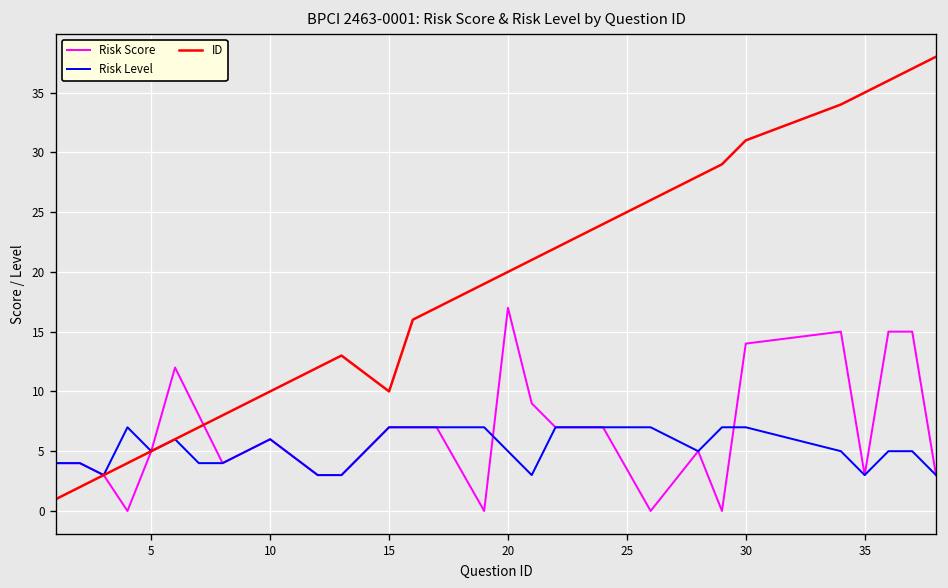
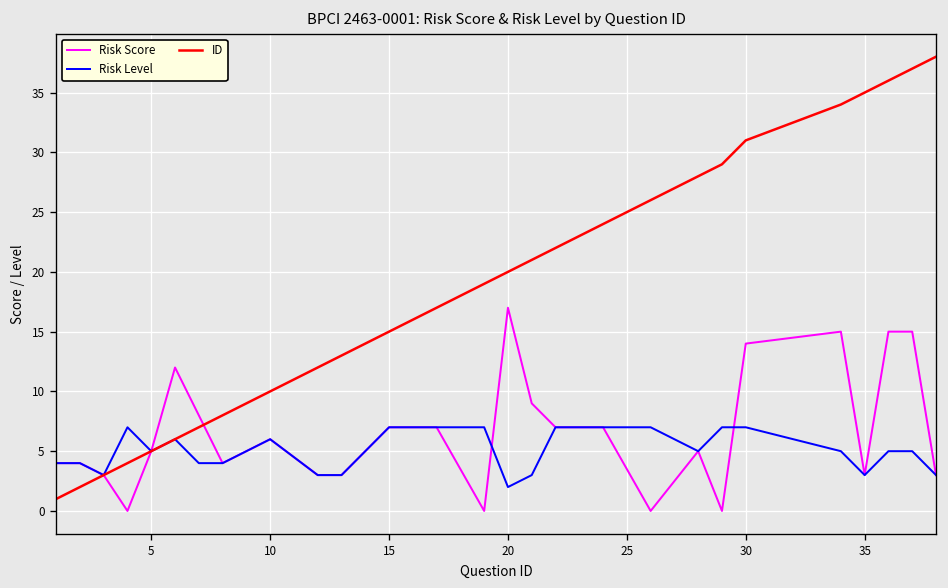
  {
    "Risk Score": {
      "20": 17,
      "30": 14
    },
    "Risk Level": {
-     "20": 5,
+     "20": 2,
      "30": 7
    },
    "ID": {
      "10": 10,
-     "15": 10,
+     "15": 15,
      "20": 20,
      "30": 31,
      "35": 35
    }
  }
